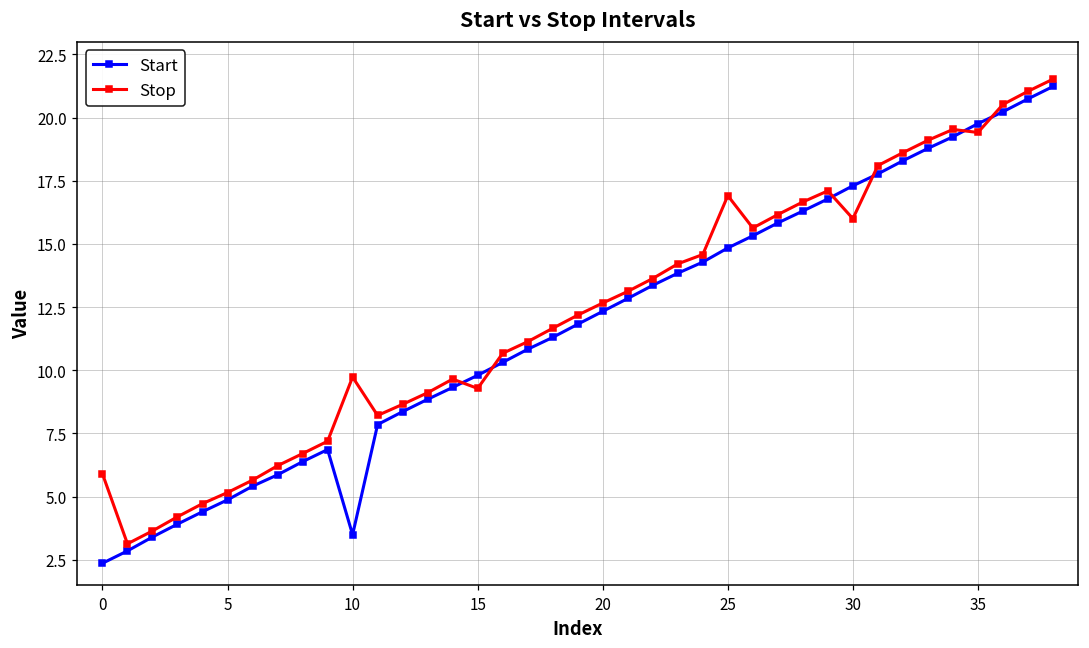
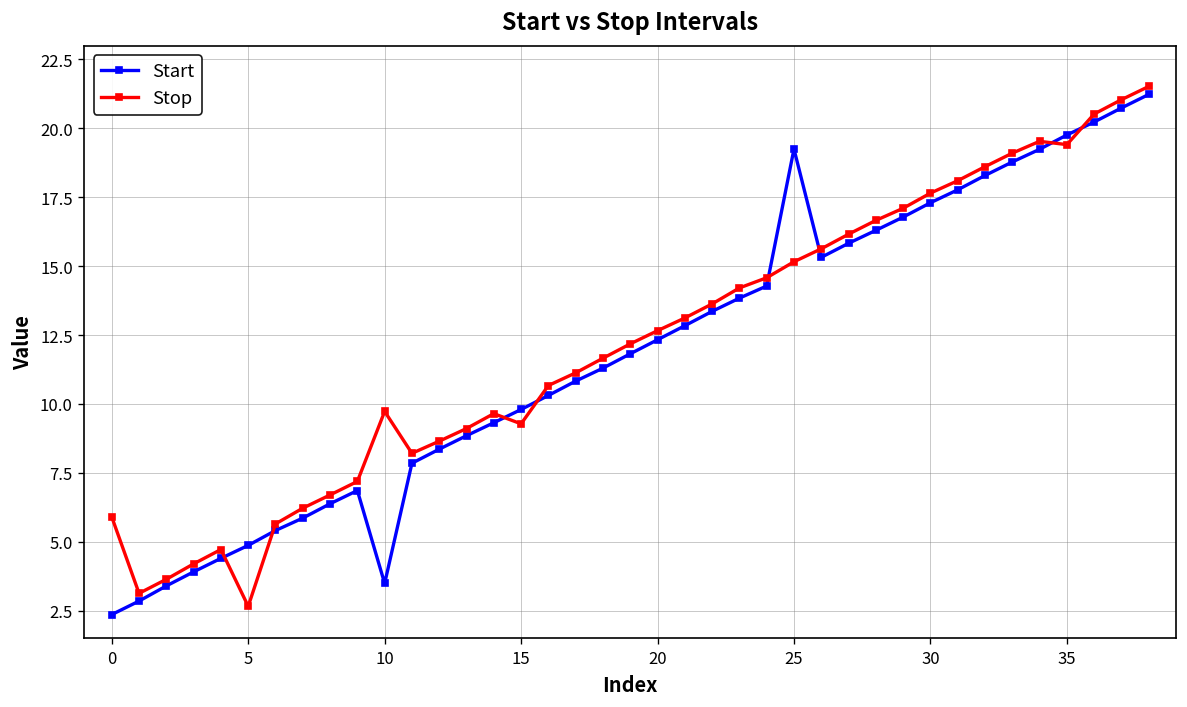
  {
    "Start": {
      "0": 2.4,
      "5": 4.9,
      "10": 3.5,
      "15": 9.8,
      "20": 12.3,
-     "25": 14.8,
+     "25": 19.3,
      "30": 17.3,
      "35": 19.8
    },
    "Stop": {
      "0": 5.9,
-     "5": 5.2,
+     "5": 2.7,
      "10": 9.7,
      "15": 9.3,
      "20": 12.7,
-     "25": 16.9,
-     "30": 16.0,
+     "25": 15.2,
+     "30": 17.7,
      "35": 19.4
    }
  }
